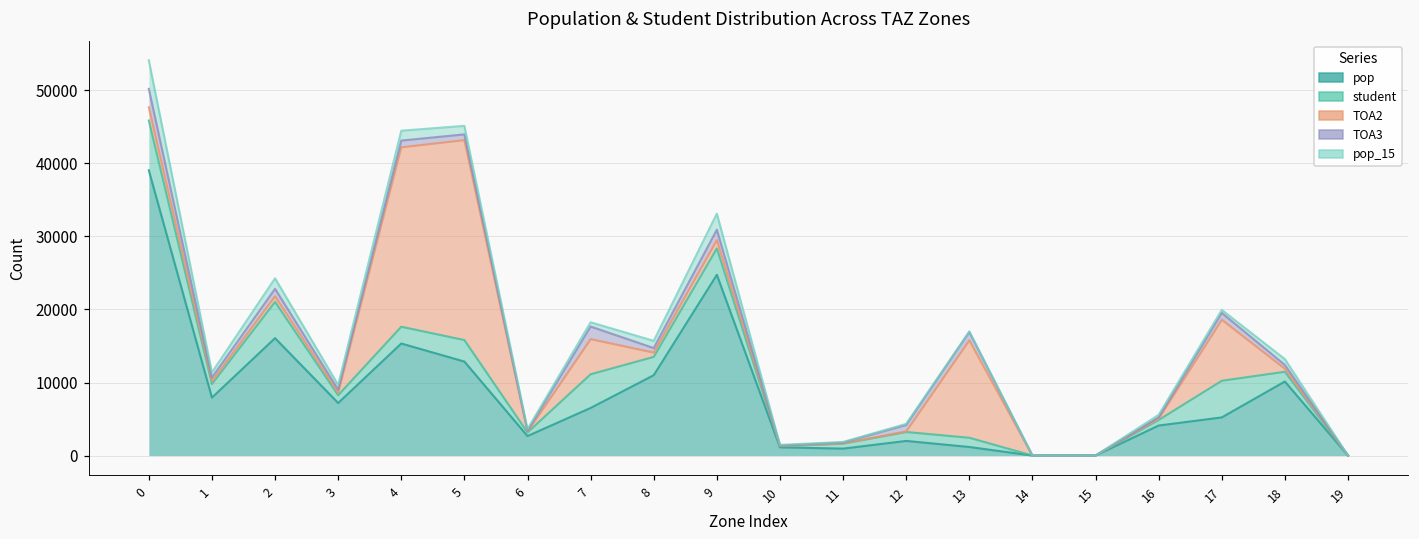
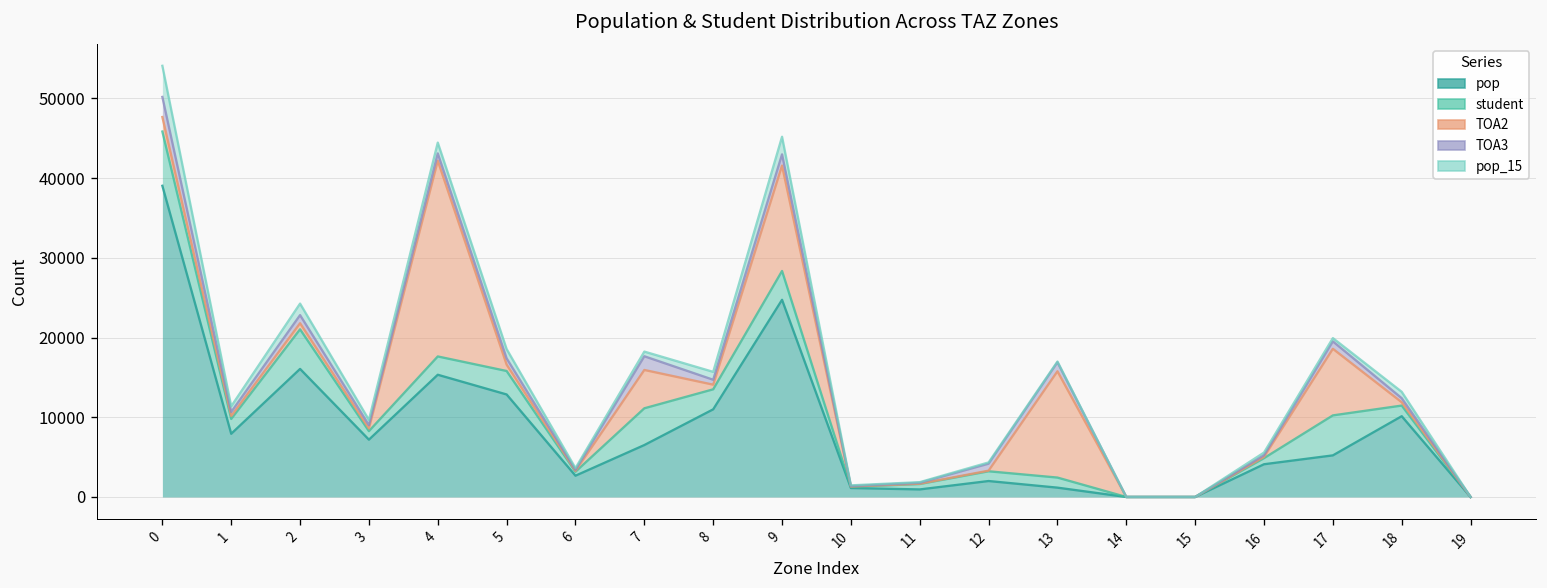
  {
    "TOA2": {
      "0": 2000,
      "2": 1000,
      "4": 25000,
-     "5": 27000,
+     "5": 1000,
      "7": 5000,
      "8": 1000,
-     "9": 1000,
+     "9": 13000,
      "13": 13000,
      "17": 8000,
      "18": 0
    }
  }
